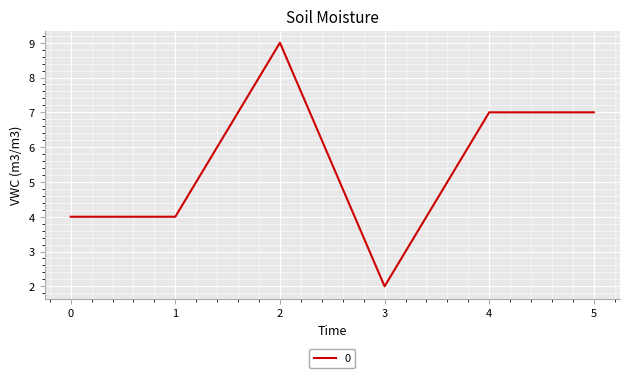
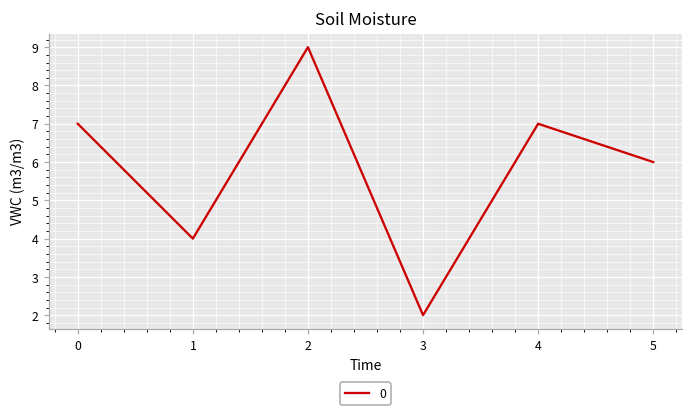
  {
-   "0": 4,
+   "0": 7,
    "1": 4,
    "2": 9,
    "3": 2,
    "4": 7,
-   "5": 7
+   "5": 6
  }
